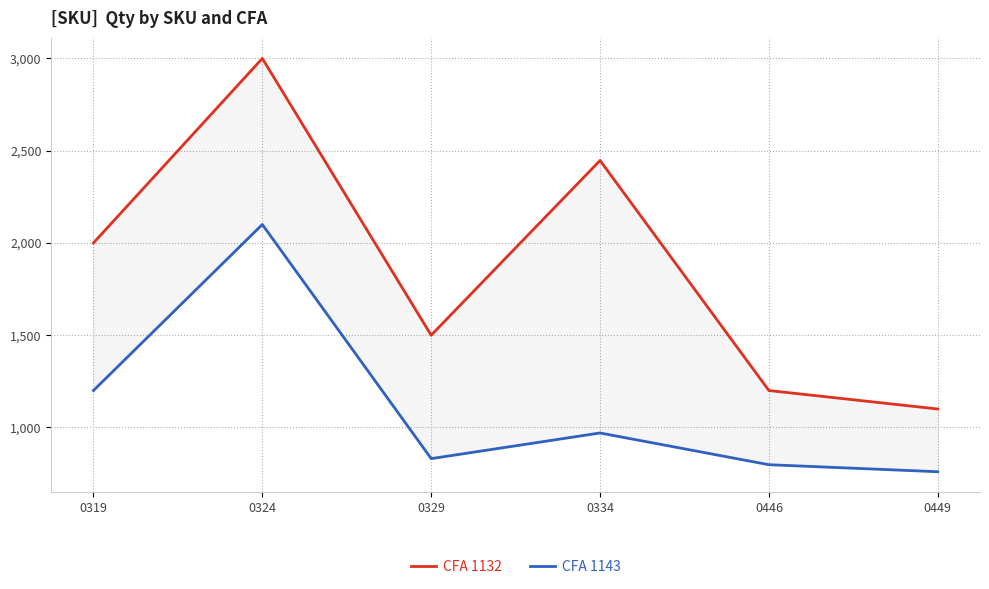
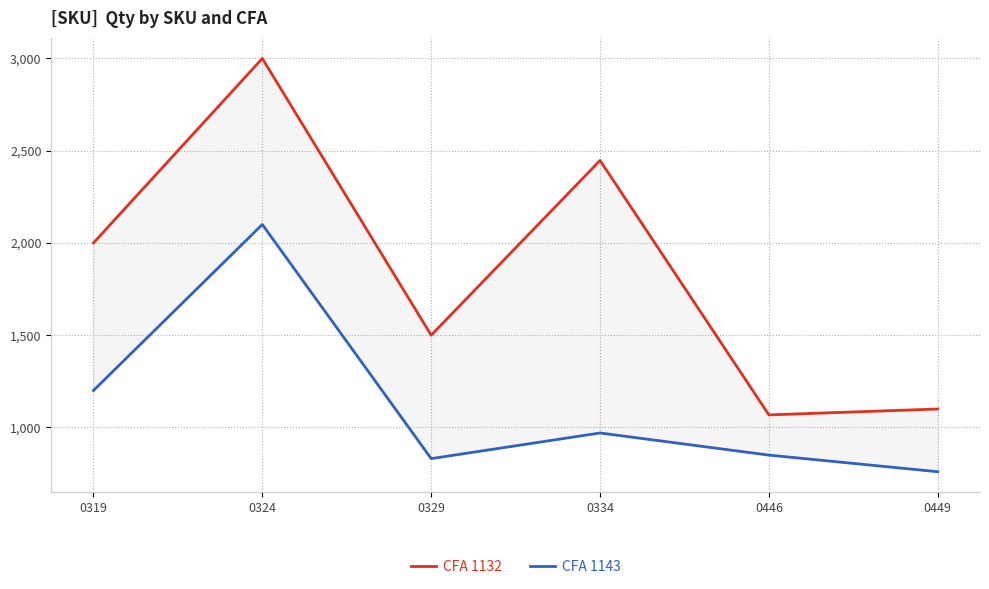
  {
    "CFA 1132": {
      "0319": "2,000",
      "0324": "3,000",
      "0329": "1,500",
      "0334": "2,450",
-     "0446": "1,200",
+     "0446": "1,070",
      "0449": "1,100"
    },
    "CFA 1143": {
      "0319": "1,200",
      "0324": "2,100",
      "0329": "830",
      "0334": "970",
-     "0446": "800",
+     "0446": "850",
      "0449": "760"
    }
  }
